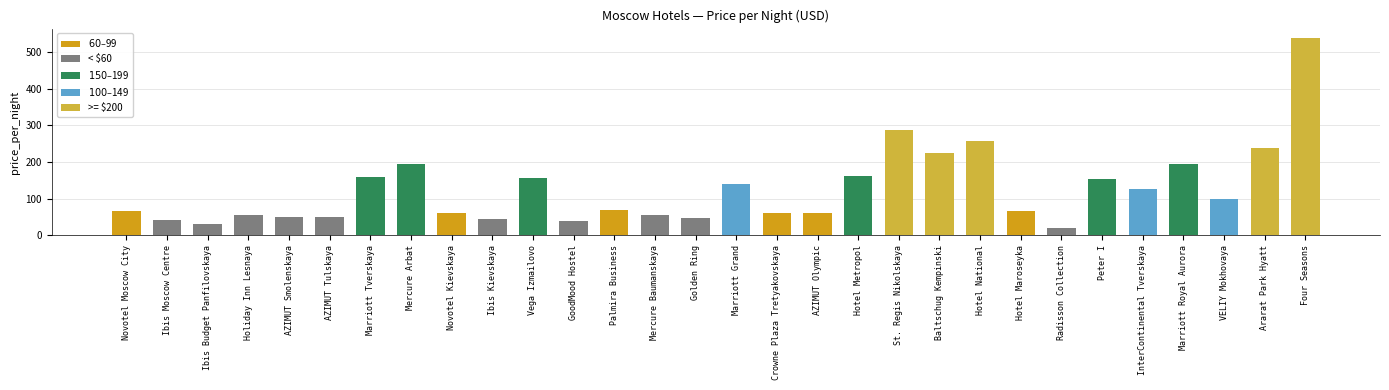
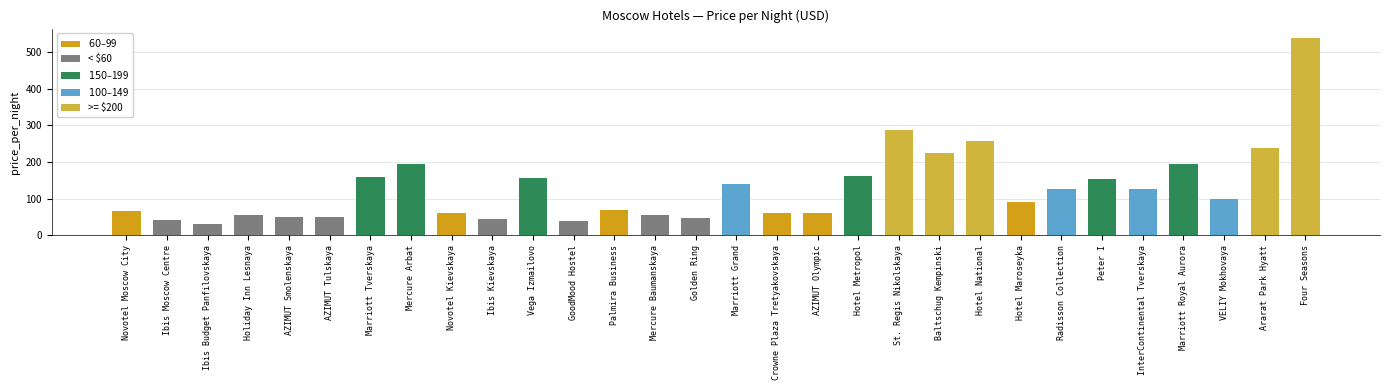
  {
    "Novotel Moscow City": 70,
    "Ibis Moscow Centre": 40,
    "Ibis Budget Panfilovskaya": 30,
    "Holiday Inn Lesnaya": 60,
    "AZIMUT Smolenskaya": 50,
    "AZIMUT Tulskaya": 50,
    "Marriott Tverskaya": 160,
    "Mercure Arbat": 200,
    "Novotel Kievskaya": 60,
    "Ibis Kievskaya": 50,
    "Vega Izmailovo": 160,
    "GoodMood Hostel": 40,
    "Palmira Business": 70,
    "Mercure Baumanskaya": 60,
    "Golden Ring": 50,
    "Marriott Grand": 140,
    "Crowne Plaza Tretyakovskaya": 60,
    "AZIMUT Olympic": 60,
    "Hotel Metropol": 160,
    "St. Regis Nikolskaya": 290,
    "Baltschug Kempinski": 230,
    "Hotel National": 260,
-   "Hotel Maroseyka": 70,
-   "Radisson Collection": 20,
+   "Hotel Maroseyka": 90,
+   "Radisson Collection": 130,
    "Peter I": 150,
    "InterContinental Tverskaya": 130,
    "Marriott Royal Aurora": 200,
    "VELIY Mokhovaya": 100,
    "Ararat Park Hyatt": 240,
    "Four Seasons": 540
  }
